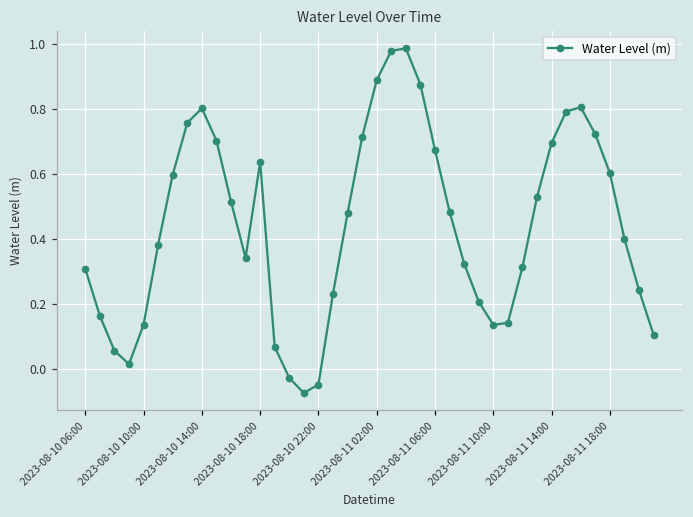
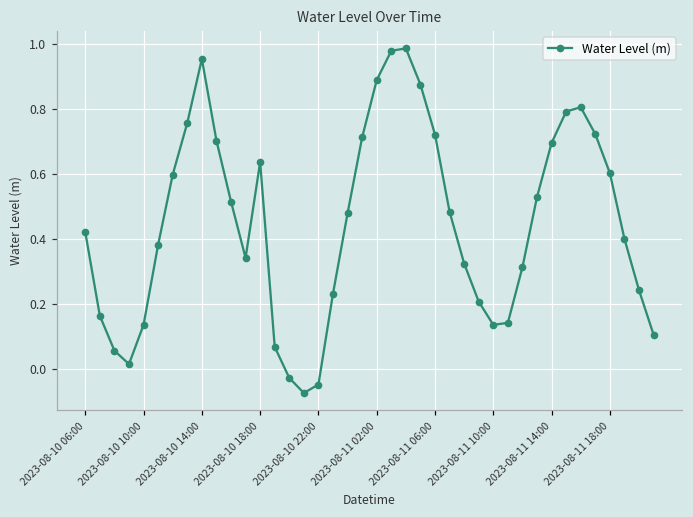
  {
-   "2023-08-10 06:00": 0.31,
+   "2023-08-10 06:00": 0.42,
    "2023-08-10 10:00": 0.14,
-   "2023-08-10 14:00": 0.80,
+   "2023-08-10 14:00": 0.95,
    "2023-08-10 18:00": 0.64,
    "2023-08-10 22:00": -0.05,
    "2023-08-11 02:00": 0.89,
-   "2023-08-11 06:00": 0.67,
+   "2023-08-11 06:00": 0.72,
    "2023-08-11 10:00": 0.14,
    "2023-08-11 14:00": 0.70,
    "2023-08-11 18:00": 0.60
  }
